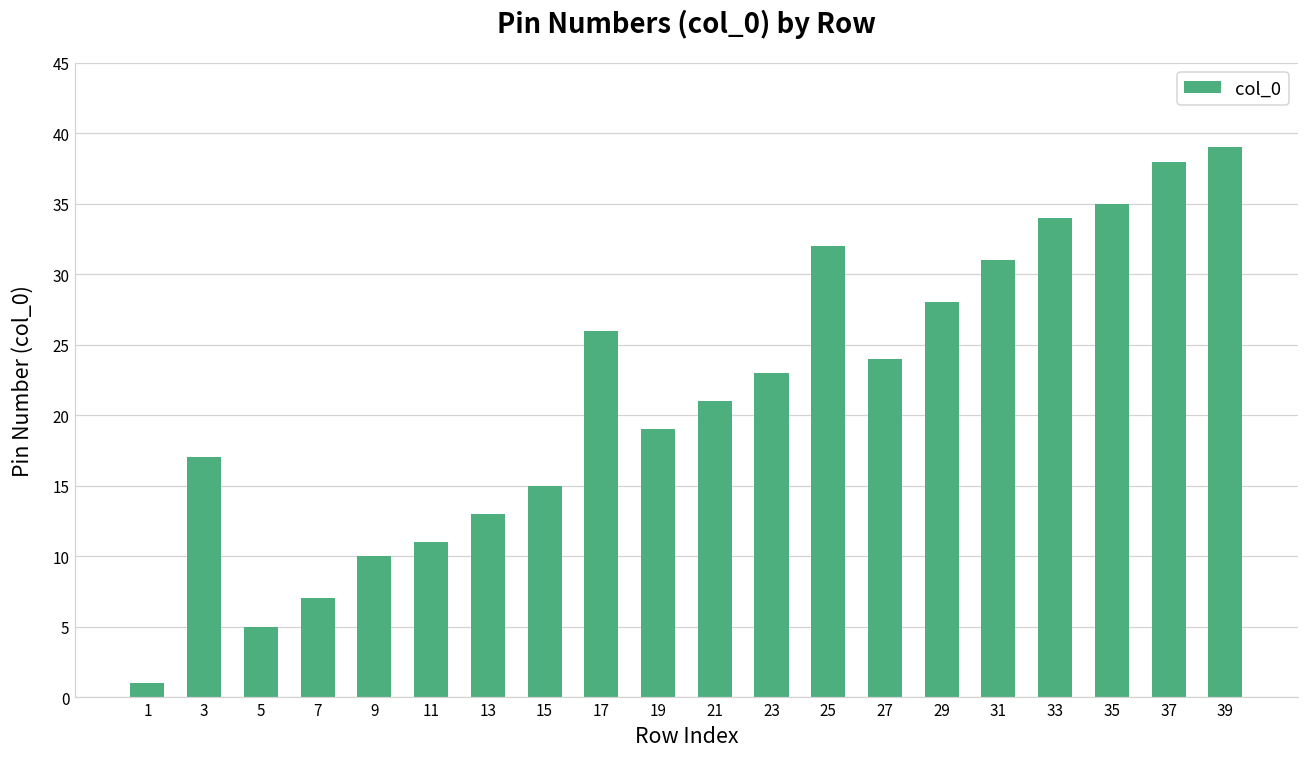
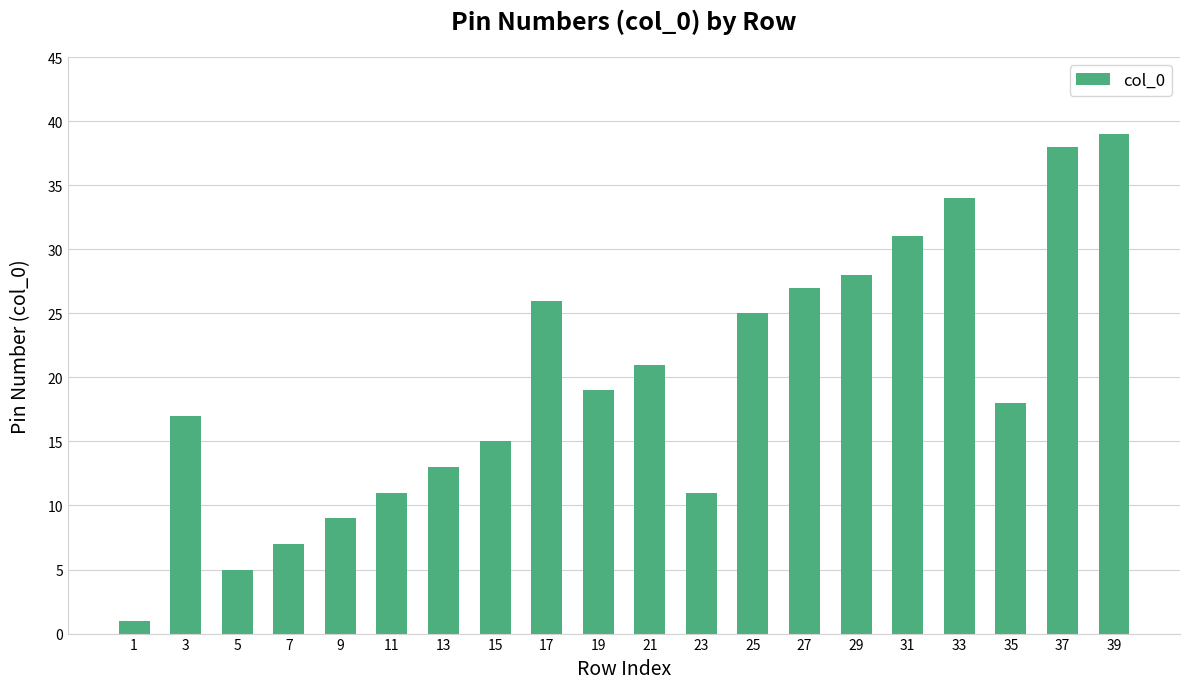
  {
    "1": 1,
    "3": 17,
    "5": 5,
    "7": 7,
-   "9": 10,
+   "9": 9,
    "11": 11,
    "13": 13,
    "15": 15,
    "17": 26,
    "19": 19,
    "21": 21,
-   "23": 23,
-   "25": 32,
-   "27": 24,
+   "23": 11,
+   "25": 25,
+   "27": 27,
    "29": 28,
    "31": 31,
    "33": 34,
-   "35": 35,
+   "35": 18,
    "37": 38,
    "39": 39
  }
